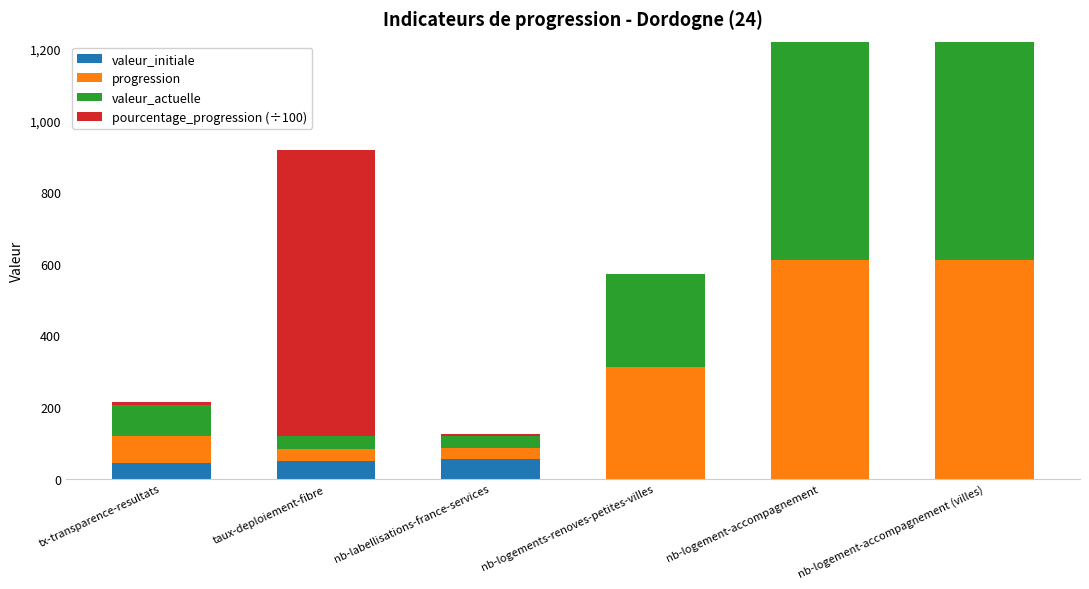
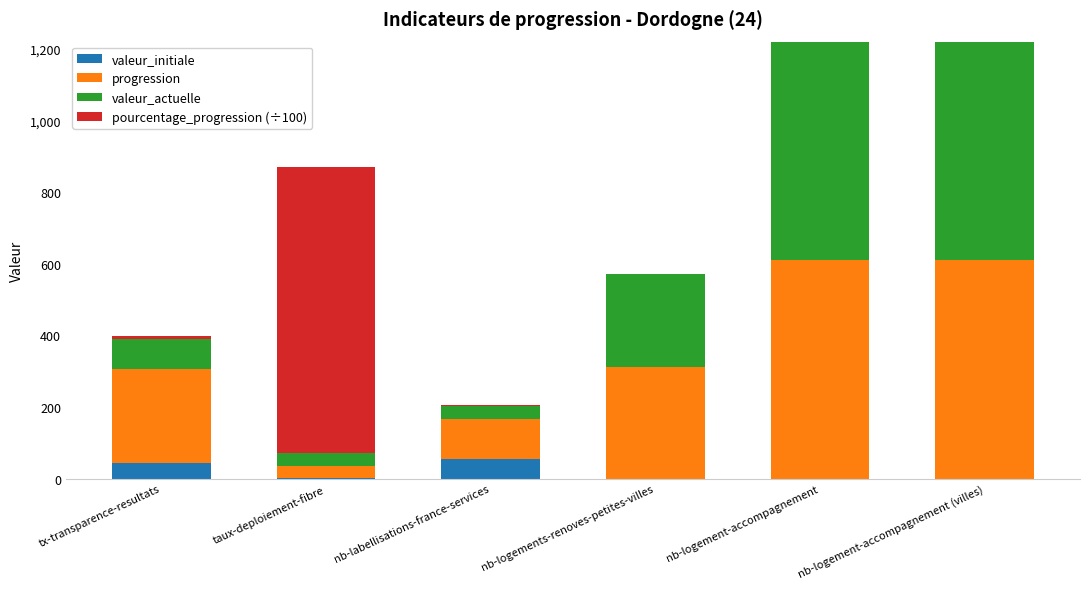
  {
    "valeur_initiale": {
      "tx-transparence-resultats": 40,
-     "taux-deploiement-fibre": 50,
+     "taux-deploiement-fibre": 0,
      "nb-labellisations-france-services": 60,
      "nb-logements-renoves-petites-villes": 0,
      "nb-logement-accompagnement": 0,
      "nb-logement-accompagnement (villes)": 0
    },
    "progression": {
-     "tx-transparence-resultats": 80,
+     "tx-transparence-resultats": 260,
      "taux-deploiement-fibre": 30,
-     "nb-labellisations-france-services": 30,
+     "nb-labellisations-france-services": 110,
      "nb-logements-renoves-petites-villes": 310,
      "nb-logement-accompagnement": 610,
      "nb-logement-accompagnement (villes)": 610
    },
    "valeur_actuelle": {
      "tx-transparence-resultats": 90,
      "taux-deploiement-fibre": 40,
      "nb-labellisations-france-services": 40,
      "nb-logements-renoves-petites-villes": 260,
      "nb-logement-accompagnement": 610,
      "nb-logement-accompagnement (villes)": 610
    },
    "pourcentage_progression (÷100)": {
      "tx-transparence-resultats": 10,
      "taux-deploiement-fibre": 800,
      "nb-logements-renoves-petites-villes": 0,
      "nb-logement-accompagnement": 0,
      "nb-logement-accompagnement (villes)": 0
    }
  }
